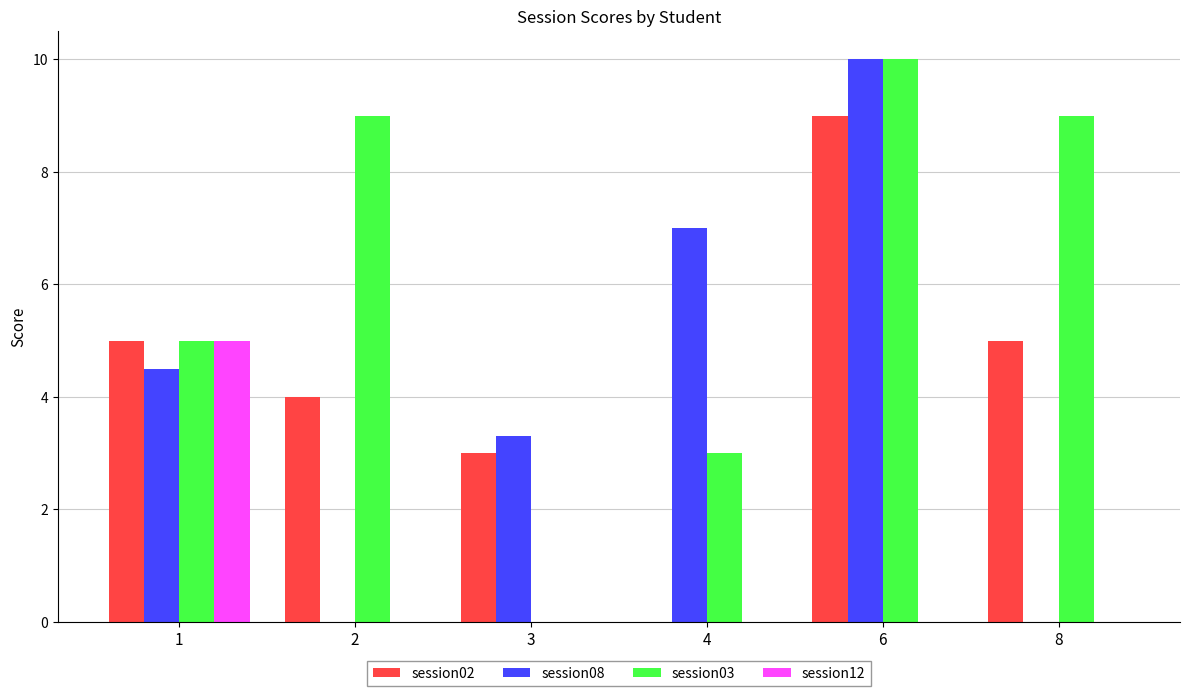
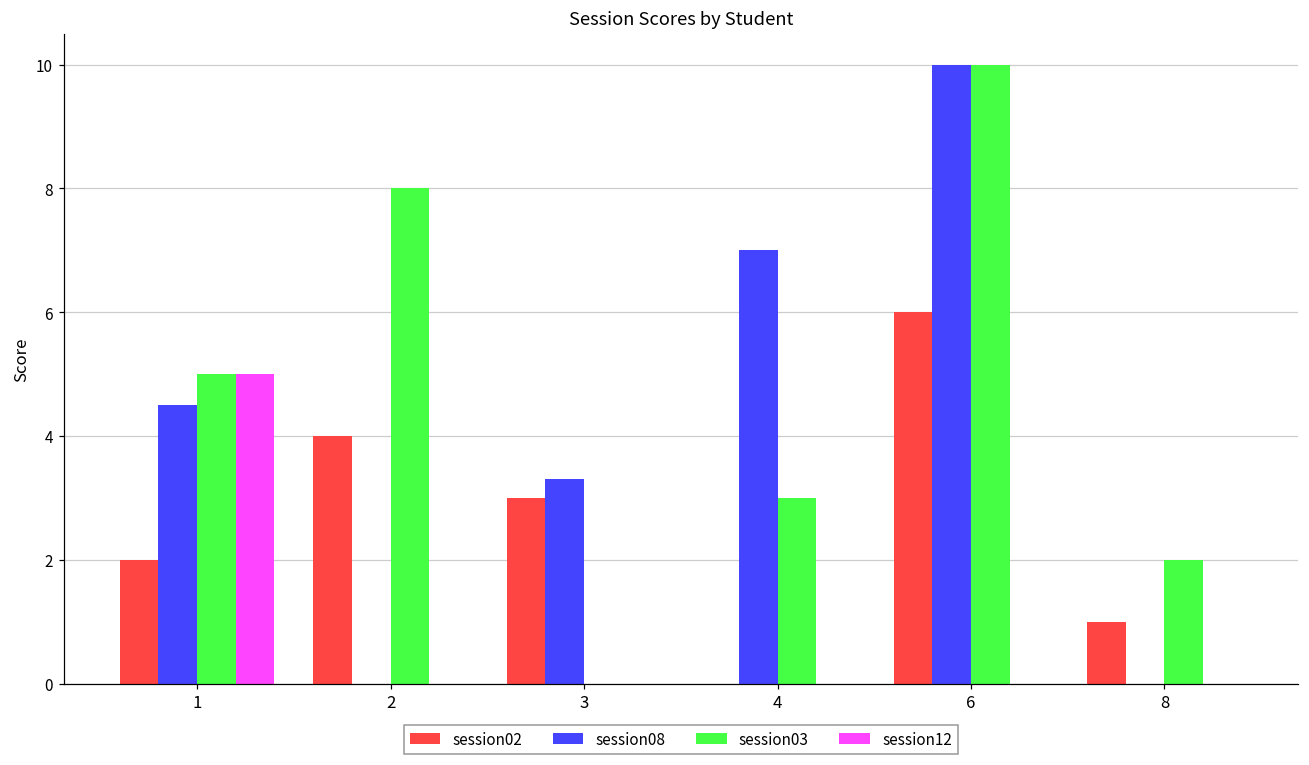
  {
    "session02": {
-     "1": 5,
+     "1": 2,
      "2": 4,
      "3": 3,
      "4": 0,
-     "6": 9,
-     "8": 5
+     "6": 6,
+     "8": 1
    },
    "session08": {
      "1": 4.5,
      "2": 0,
      "3": 3.3,
      "4": 7,
      "6": 10,
      "8": 0
    },
    "session03": {
      "1": 5,
-     "2": 9,
+     "2": 8,
      "3": 0,
      "4": 3,
      "6": 10,
-     "8": 9
+     "8": 2
    },
    "session12": {
      "1": 5,
      "2": 0,
      "3": 0,
      "4": 0,
      "6": 0,
      "8": 0
    }
  }
